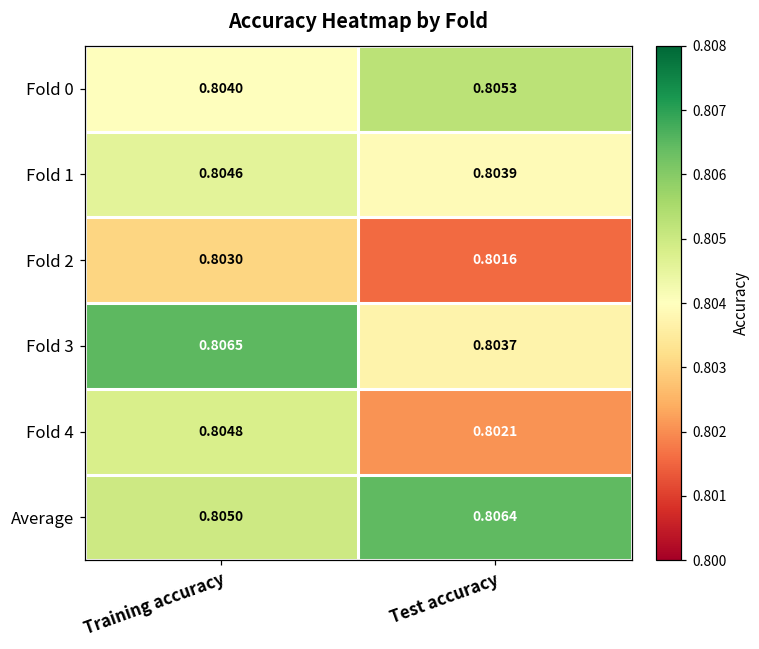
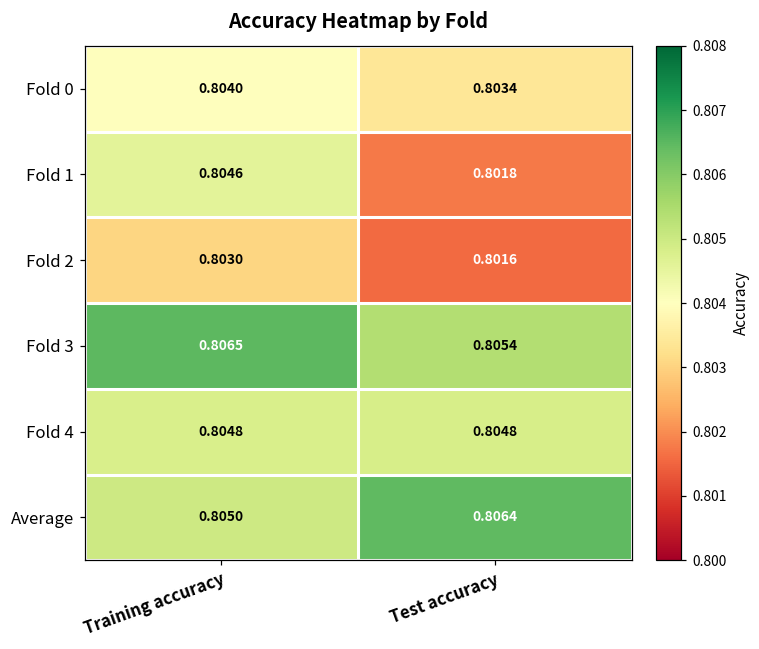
  {
    "Fold 0": {
      "Training accuracy": 0.8040,
-     "Test accuracy": 0.8053
+     "Test accuracy": 0.8034
    },
    "Fold 1": {
      "Training accuracy": 0.8046,
-     "Test accuracy": 0.8039
+     "Test accuracy": 0.8018
    },
    "Fold 2": {
      "Training accuracy": 0.8030,
      "Test accuracy": 0.8016
    },
    "Fold 3": {
      "Training accuracy": 0.8065,
-     "Test accuracy": 0.8037
+     "Test accuracy": 0.8054
    },
    "Fold 4": {
      "Training accuracy": 0.8048,
-     "Test accuracy": 0.8021
+     "Test accuracy": 0.8048
    },
    "Average": {
      "Training accuracy": 0.8050,
      "Test accuracy": 0.8064
    }
  }
